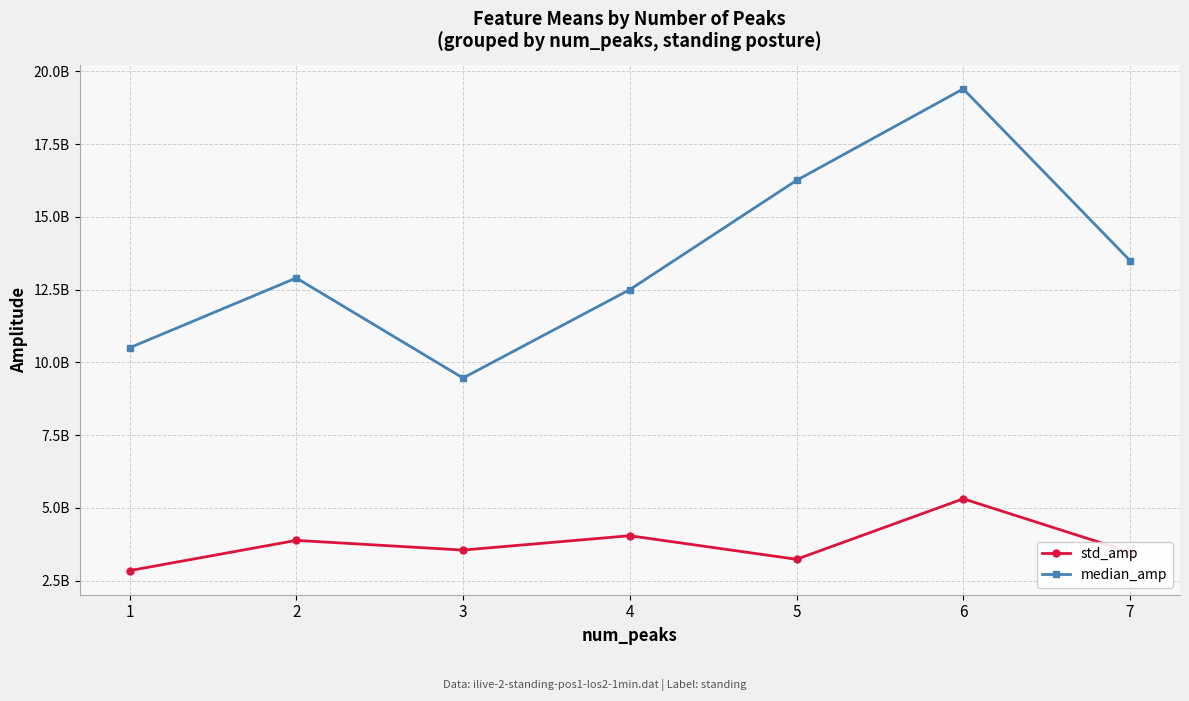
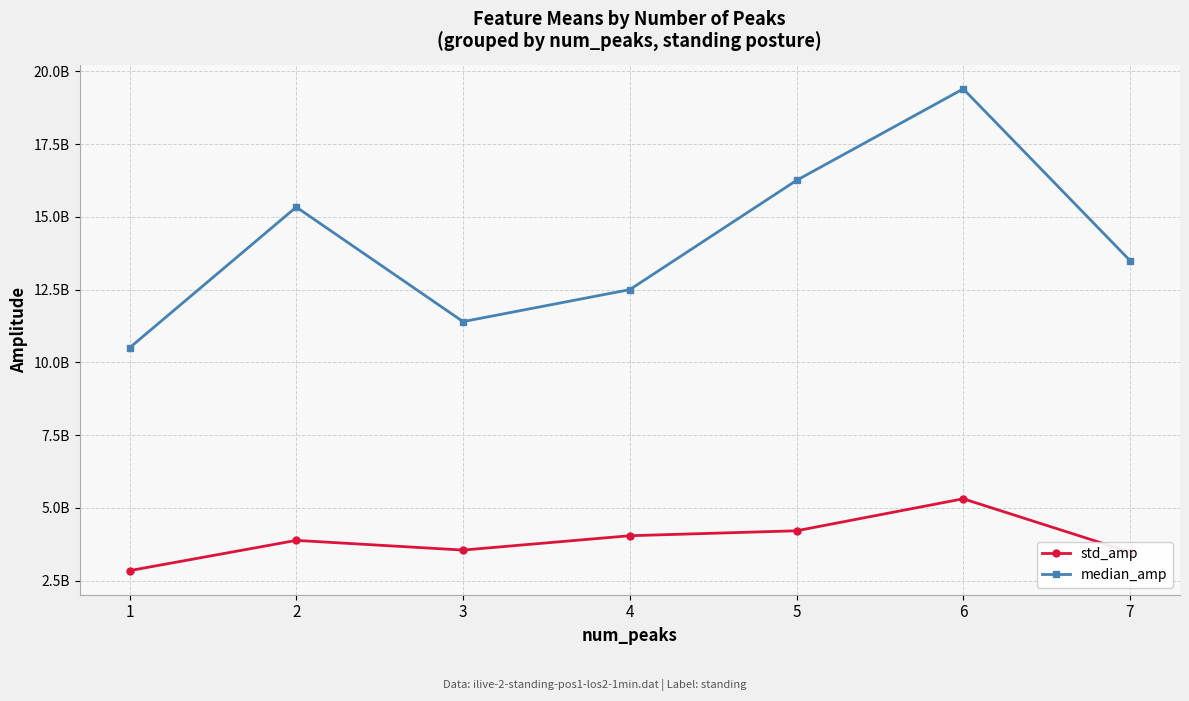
  {
    "std_amp": {
      "1": 2800000000,
      "2": 3900000000,
      "3": 3500000000,
      "4": 4000000000,
-     "5": 3200000000,
+     "5": 4200000000,
      "6": 5300000000
    },
    "median_amp": {
      "1": 10500000000,
-     "2": 12900000000,
-     "3": 9500000000,
+     "2": 15300000000,
+     "3": 11400000000,
      "4": 12500000000,
      "5": 16300000000,
      "6": 19400000000,
      "7": 13500000000
    }
  }
